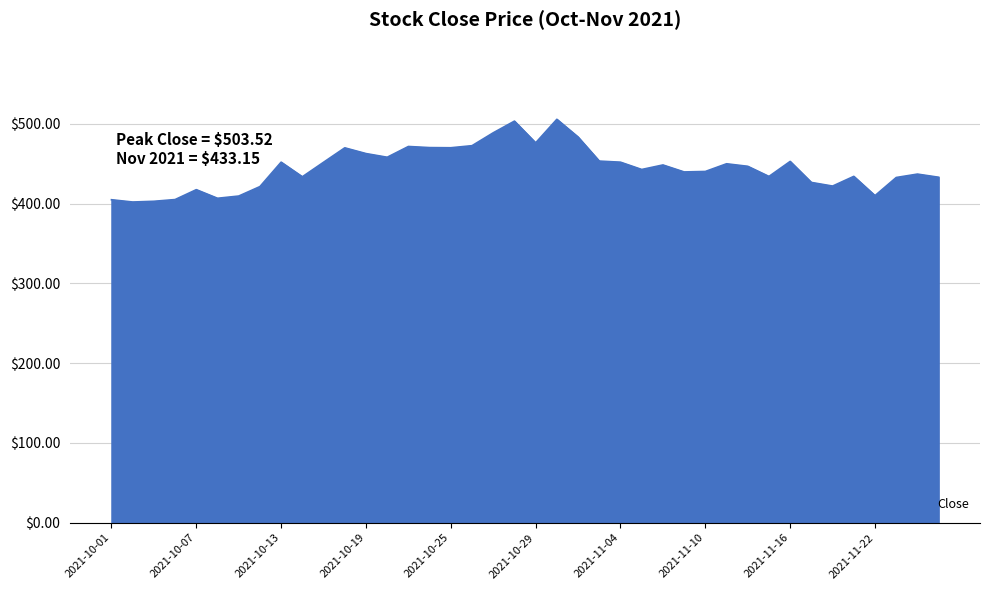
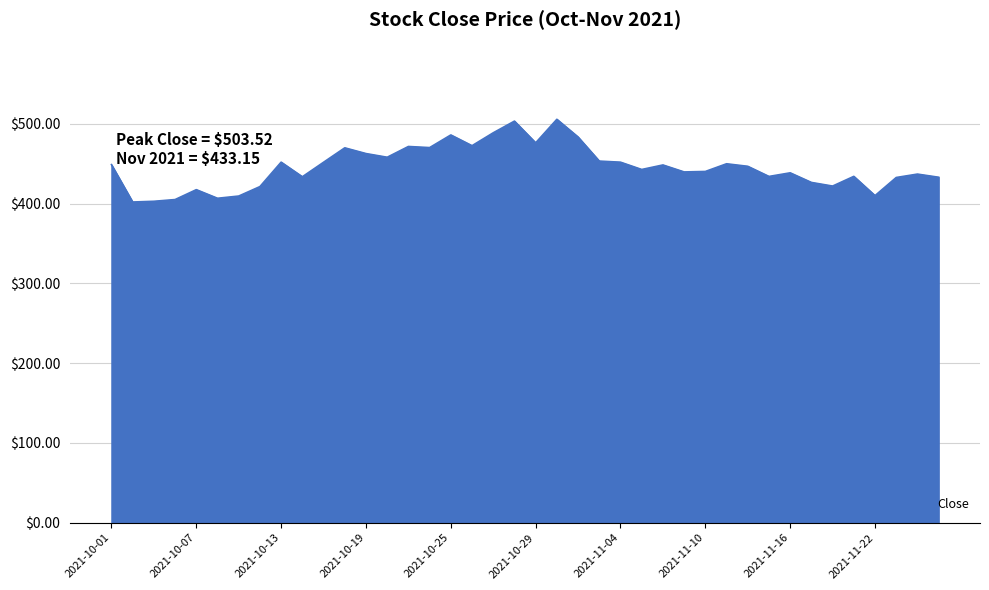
  {
-   "2021-10-01": "$400",
+   "2021-10-01": "$450",
    "2021-10-07": "$420",
    "2021-10-13": "$450",
    "2021-10-19": "$460",
-   "2021-10-25": "$470",
+   "2021-10-25": "$490",
    "2021-10-29": "$480",
    "2021-11-04": "$450",
    "2021-11-10": "$440",
-   "2021-11-16": "$450",
+   "2021-11-16": "$440",
    "2021-11-22": "$410"
  }
